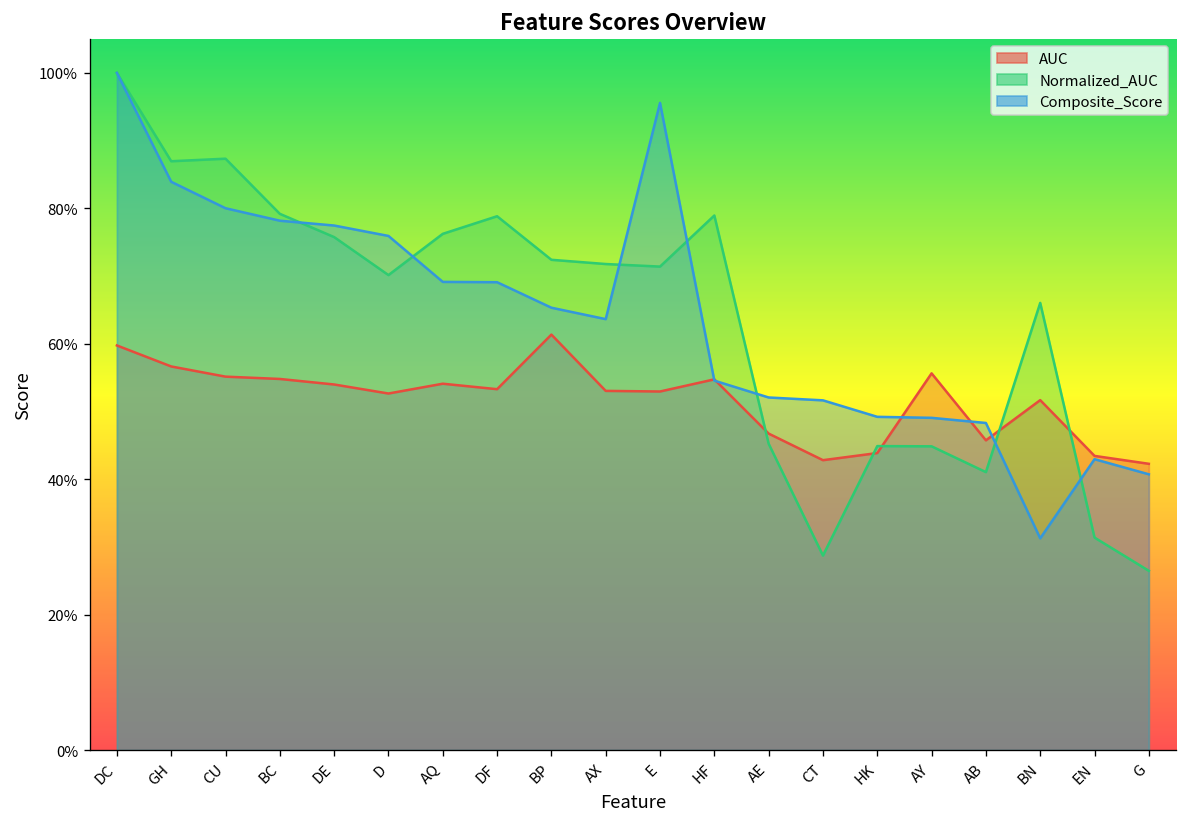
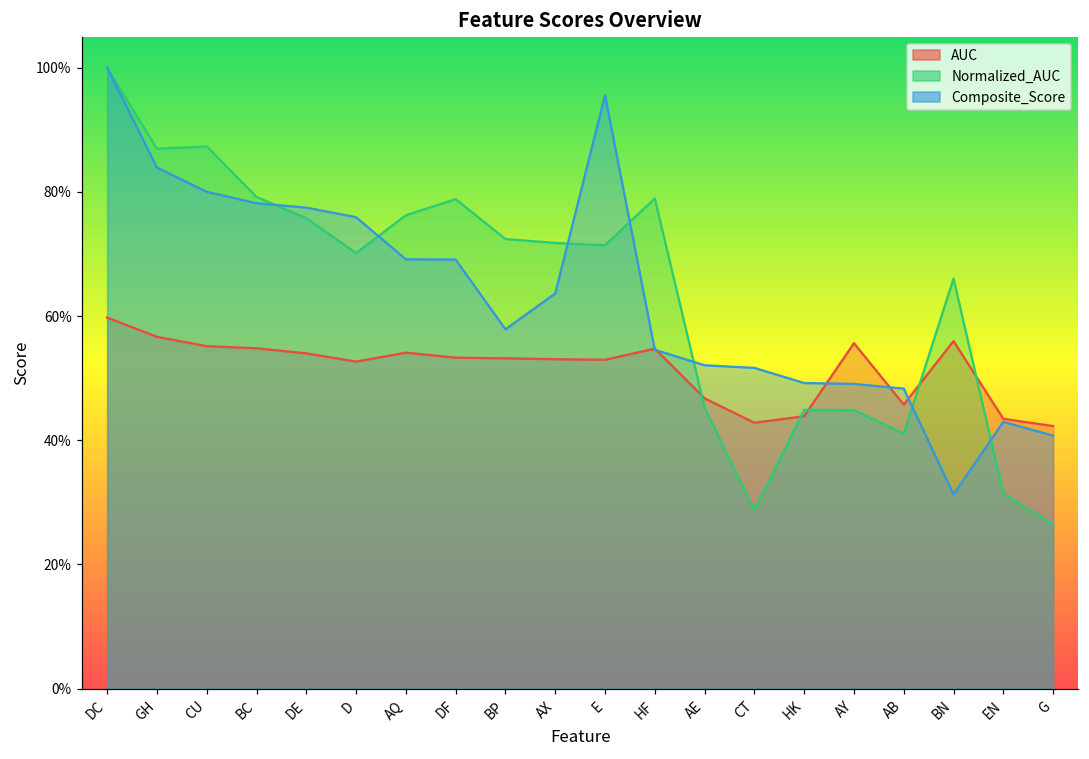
  {
    "AUC": {
      "DC": "60%",
      "GH": "57%",
      "CU": "55%",
      "BC": "55%",
      "DE": "54%",
      "D": "53%",
      "AQ": "54%",
      "DF": "53%",
-     "BP": "61%",
+     "BP": "53%",
      "AX": "53%",
      "E": "53%",
      "AE": "47%",
      "CT": "43%",
      "HK": "44%",
      "AY": "56%",
      "AB": "46%",
-     "BN": "52%",
+     "BN": "56%",
      "EN": "43%",
      "G": "42%"
    },
    "Normalized_AUC": {
      "GH": "87%",
      "CU": "87%",
      "BC": "79%",
      "DE": "76%",
      "D": "70%",
      "AQ": "76%",
      "DF": "79%",
      "BP": "72%",
      "AX": "72%",
      "E": "71%",
      "HF": "79%",
      "AE": "45%",
      "CT": "29%",
      "HK": "45%",
      "AY": "45%",
      "AB": "41%",
      "BN": "66%",
      "EN": "31%",
      "G": "26%"
    },
    "Composite_Score": {
      "GH": "84%",
      "CU": "80%",
      "BC": "78%",
      "DE": "77%",
      "D": "76%",
      "AQ": "69%",
      "DF": "69%",
-     "BP": "65%",
+     "BP": "58%",
      "AX": "64%",
      "E": "96%",
      "AE": "52%",
      "CT": "52%",
      "HK": "49%",
      "AY": "49%",
      "AB": "48%",
      "BN": "31%",
      "EN": "43%",
      "G": "41%"
    }
  }
